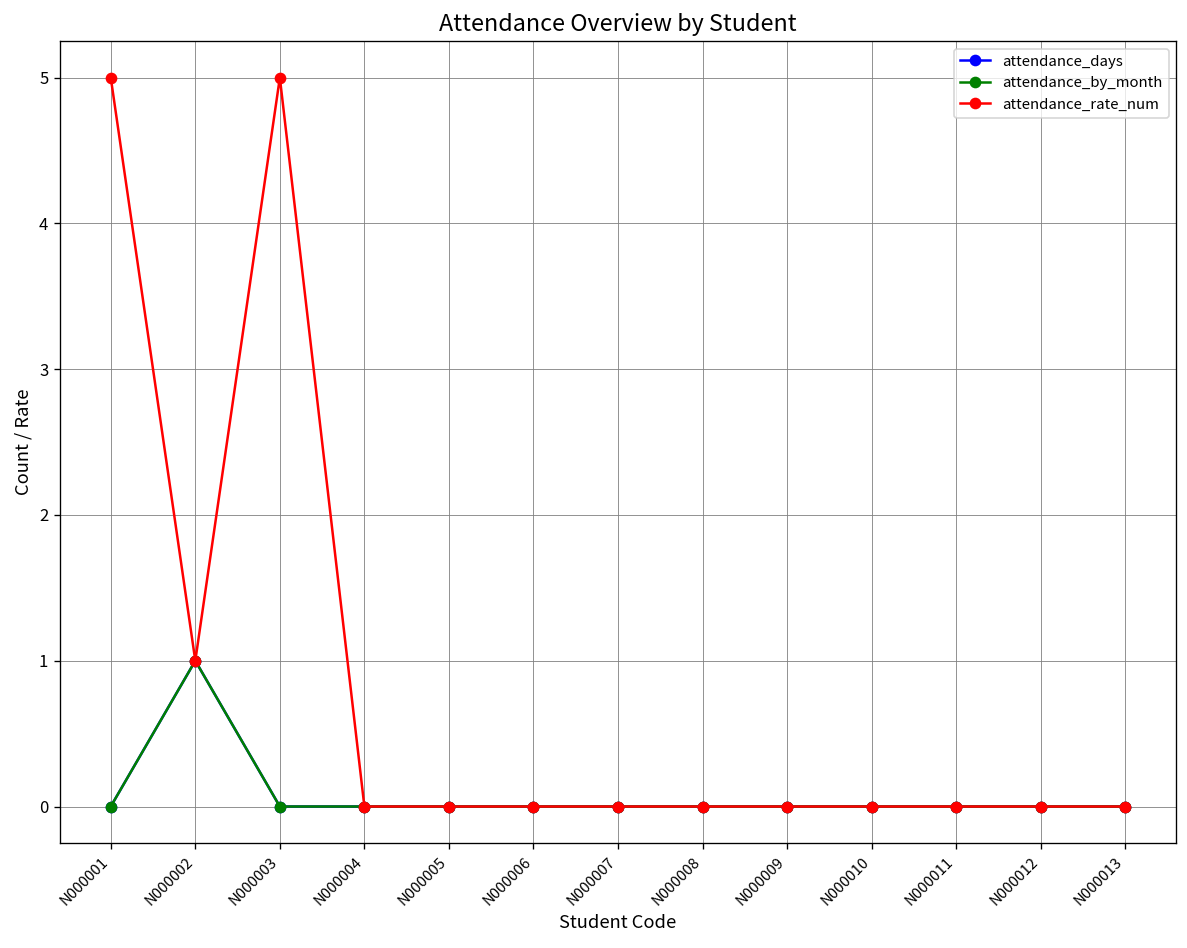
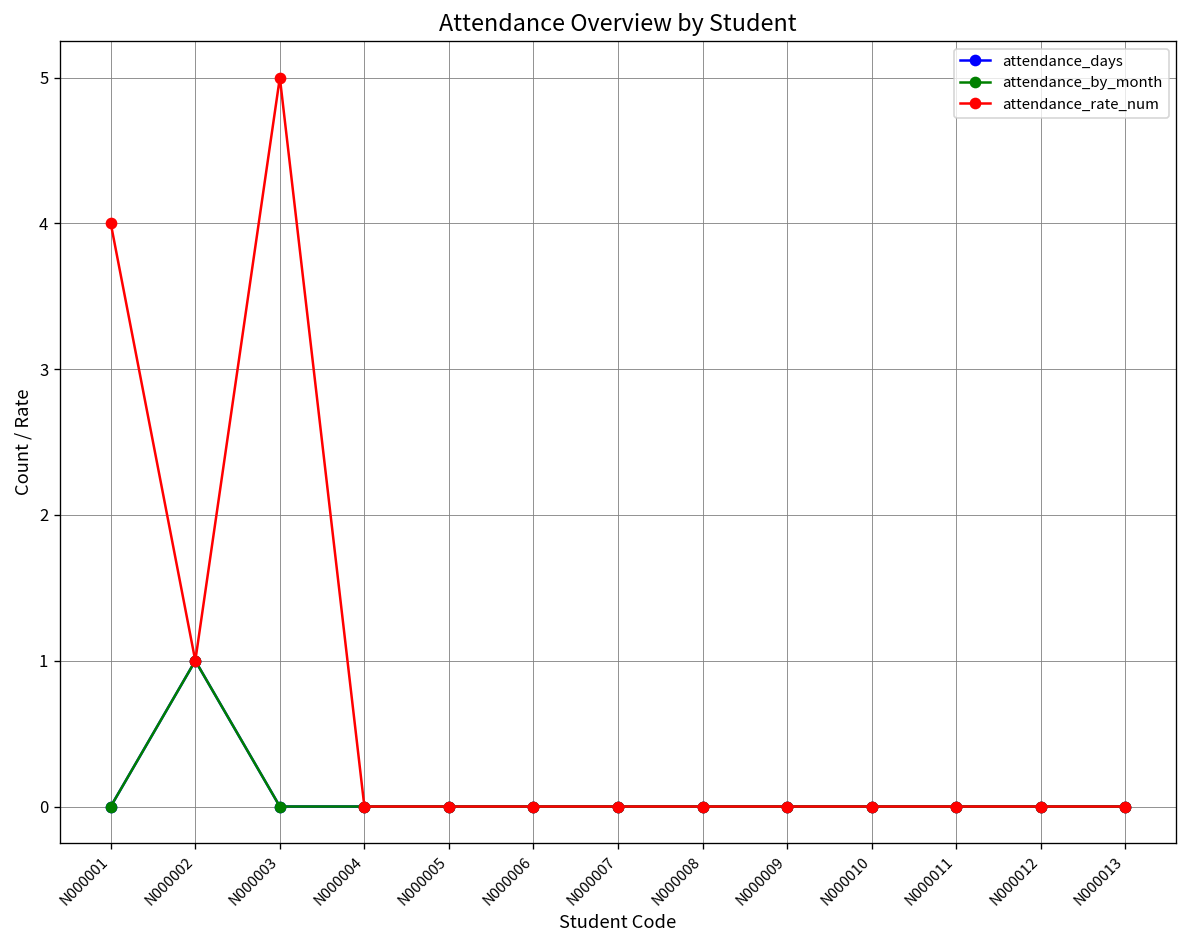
  {
    "attendance_by_month": {
      "N000001": 0,
      "N000003": 0
    },
    "attendance_rate_num": {
-     "N000001": 5,
+     "N000001": 4,
      "N000003": 5
    }
  }
